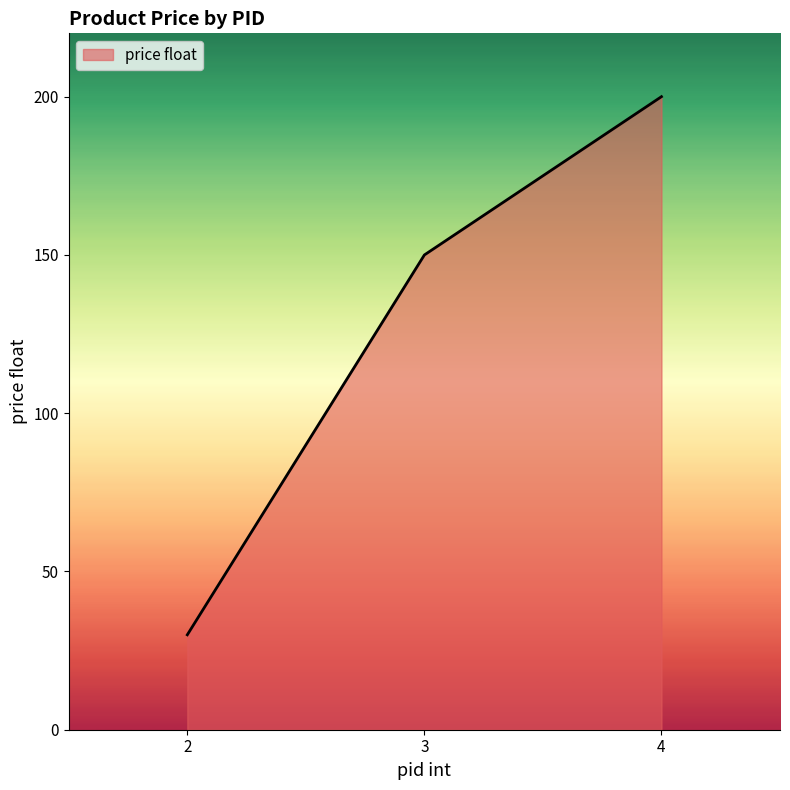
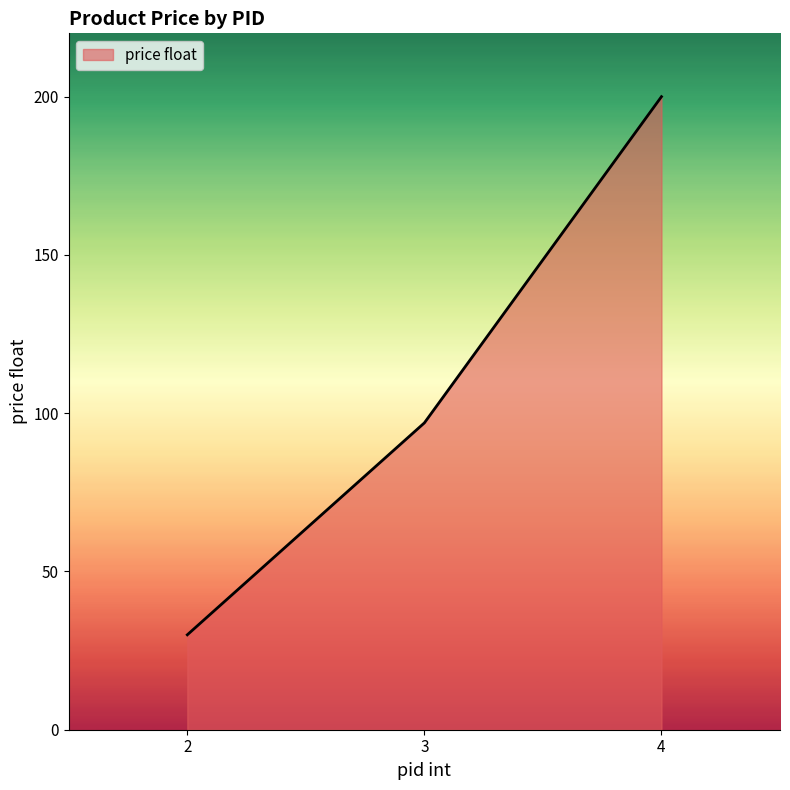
  {
    "2": 30,
-   "3": 150,
+   "3": 97,
    "4": 200
  }
